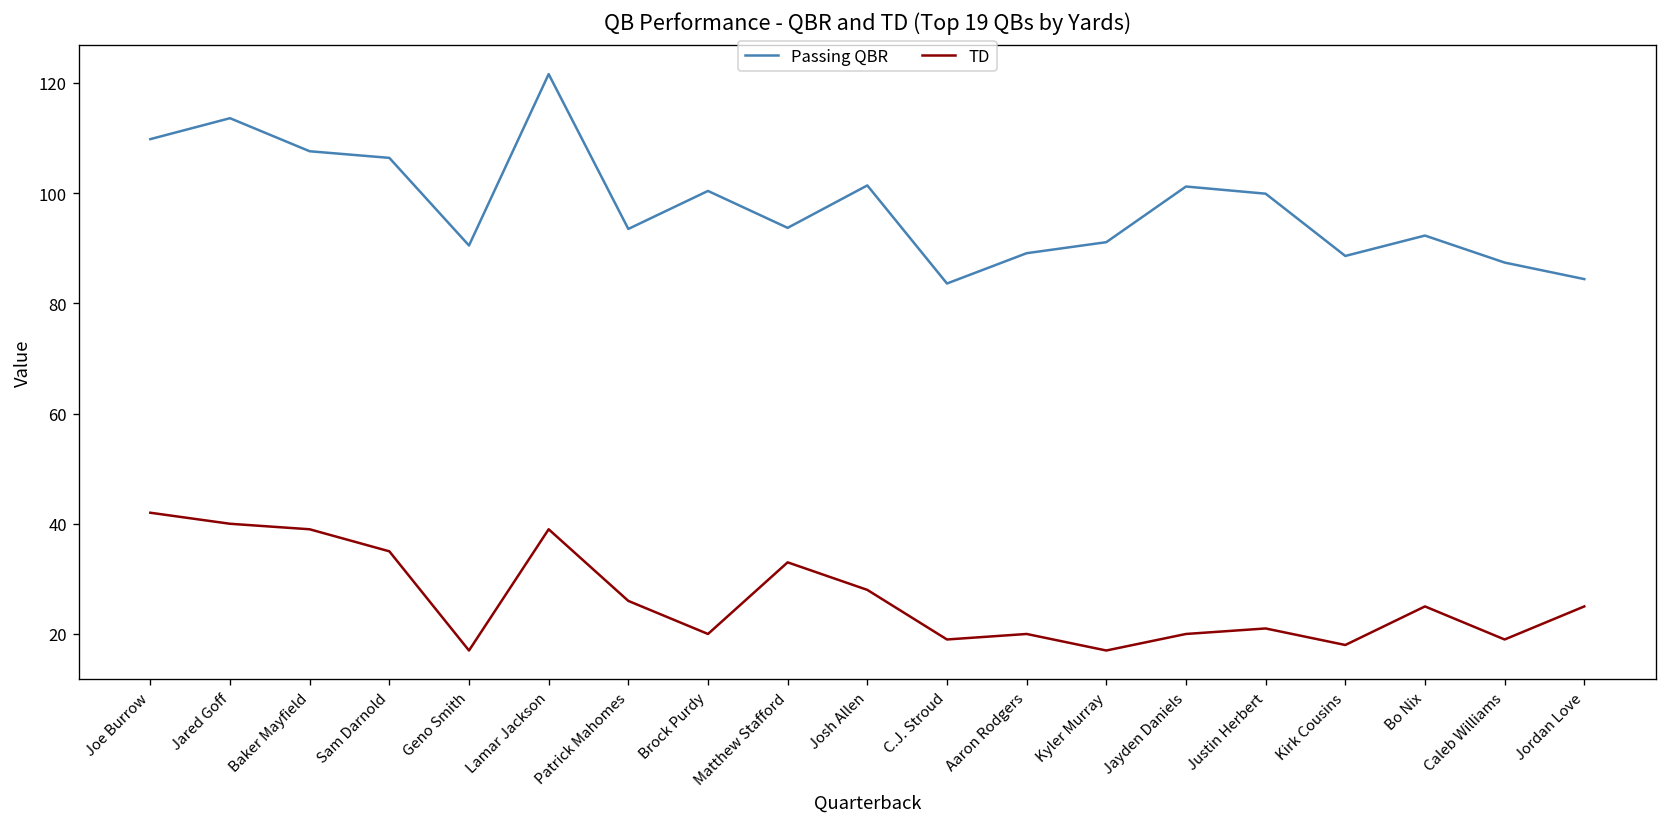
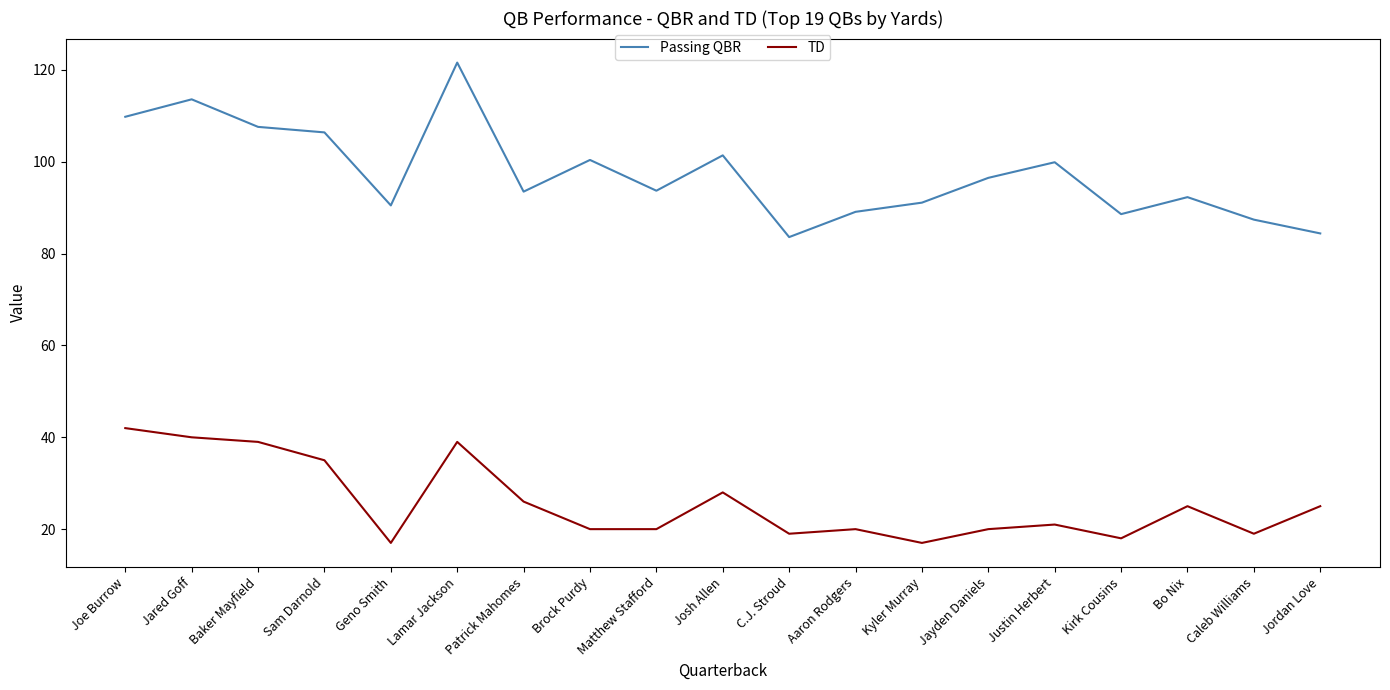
  {
    "Passing QBR": {
      "Joe Burrow": 110,
      "Jared Goff": 114,
      "Baker Mayfield": 108,
      "Sam Darnold": 106,
      "Geno Smith": 91,
      "Lamar Jackson": 122,
      "Patrick Mahomes": 94,
      "Brock Purdy": 100,
      "Matthew Stafford": 94,
      "Josh Allen": 101,
      "C.J. Stroud": 84,
      "Aaron Rodgers": 89,
      "Kyler Murray": 91,
-     "Jayden Daniels": 101,
+     "Jayden Daniels": 97,
      "Justin Herbert": 100,
      "Kirk Cousins": 89,
      "Bo Nix": 92,
      "Caleb Williams": 87,
      "Jordan Love": 84
    },
    "TD": {
      "Joe Burrow": 42,
      "Jared Goff": 40,
      "Baker Mayfield": 39,
      "Sam Darnold": 35,
      "Geno Smith": 17,
      "Lamar Jackson": 39,
      "Patrick Mahomes": 26,
      "Brock Purdy": 20,
-     "Matthew Stafford": 33,
+     "Matthew Stafford": 20,
      "Josh Allen": 28,
      "C.J. Stroud": 19,
      "Aaron Rodgers": 20,
      "Kyler Murray": 17,
      "Jayden Daniels": 20,
      "Justin Herbert": 21,
      "Kirk Cousins": 18,
      "Bo Nix": 25,
      "Caleb Williams": 19,
      "Jordan Love": 25
    }
  }
